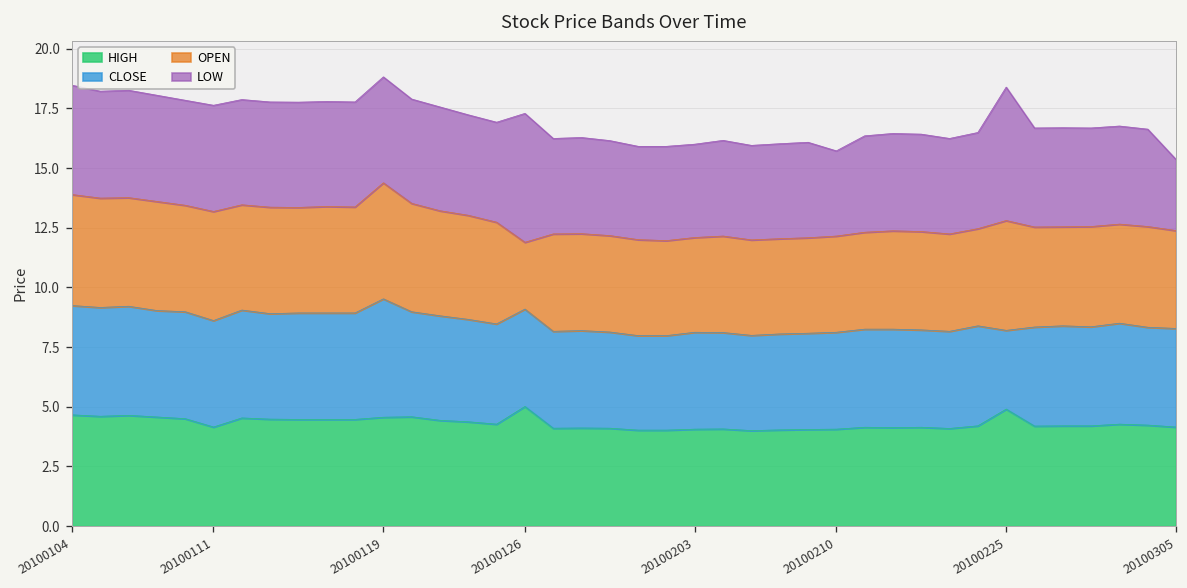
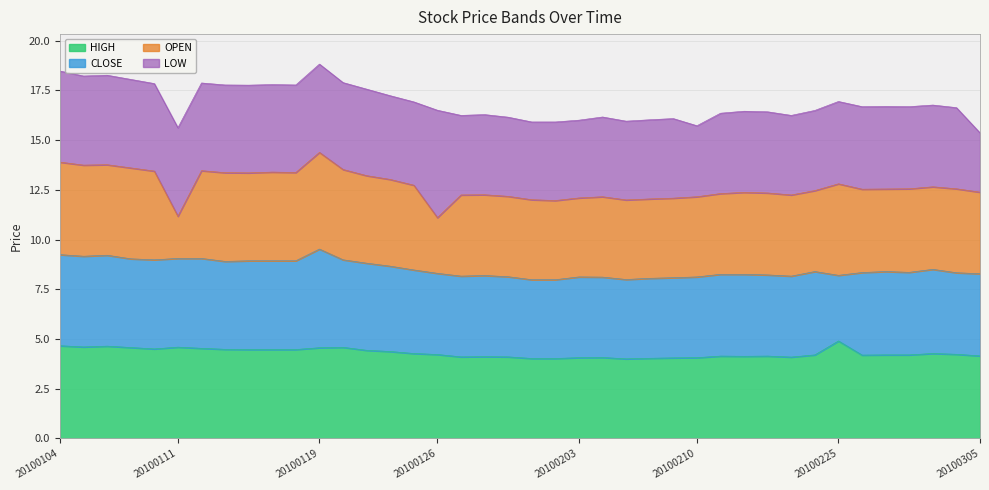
  {
    "HIGH": {
      "20100104": 4.7,
-     "20100111": 4.2,
+     "20100111": 4.6,
      "20100119": 4.6,
-     "20100126": 5.0,
+     "20100126": 4.2,
      "20100203": 4.1,
      "20100210": 4.1,
      "20100225": 4.9,
      "20100305": 4.2
    },
    "CLOSE": {
      "20100104": 4.6,
      "20100111": 4.5,
      "20100119": 5.0,
      "20100126": 4.1,
      "20100203": 4.1,
      "20100210": 4.1,
      "20100225": 3.3,
      "20100305": 4.1
    },
    "OPEN": {
      "20100104": 4.7,
-     "20100111": 4.6,
+     "20100111": 2.1,
      "20100119": 4.9,
      "20100126": 2.8,
      "20100203": 4.0,
      "20100210": 4.0,
      "20100225": 4.6,
      "20100305": 4.1
    },
    "LOW": {
      "20100104": 4.6,
      "20100111": 4.4,
      "20100119": 4.4,
      "20100126": 5.4,
      "20100203": 3.9,
      "20100210": 3.6,
-     "20100225": 5.6,
+     "20100225": 4.1,
      "20100305": 3.0
    }
  }
